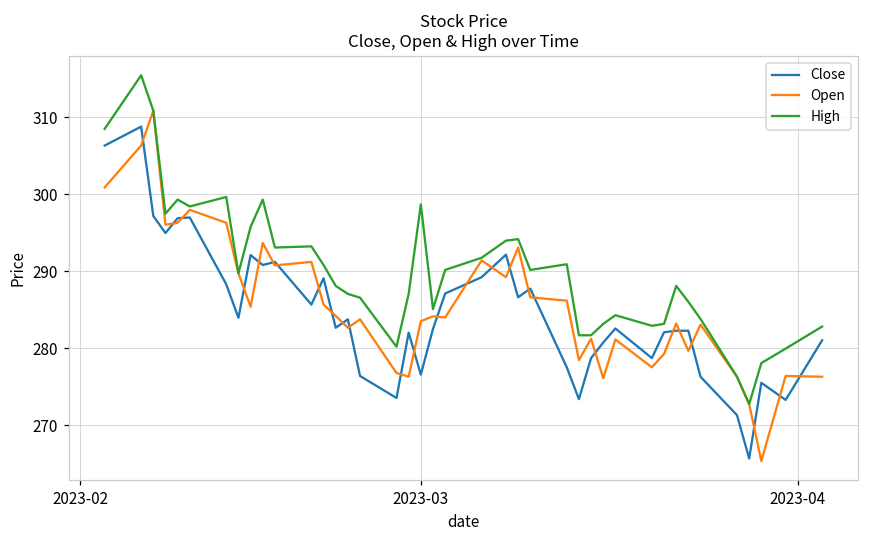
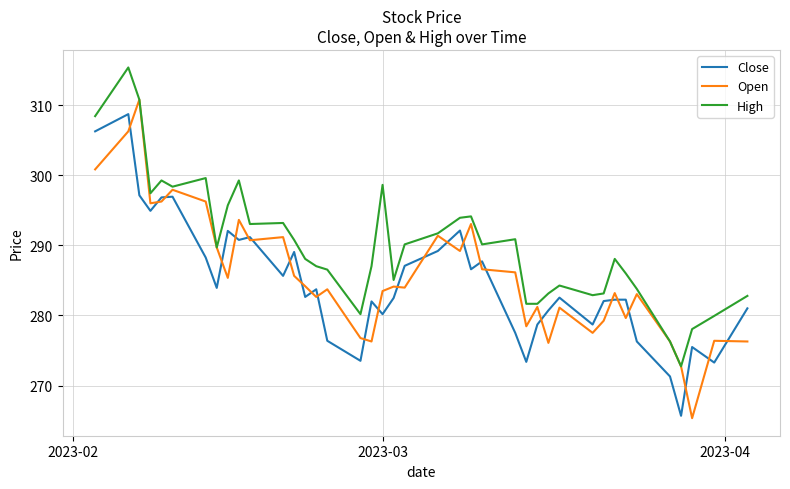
  {
    "Close": {
-     "2023-03": 277
+     "2023-03": 280
    },
    "Open": {
      "2023-03": 283
    },
    "High": {
      "2023-03": 299
    }
  }
